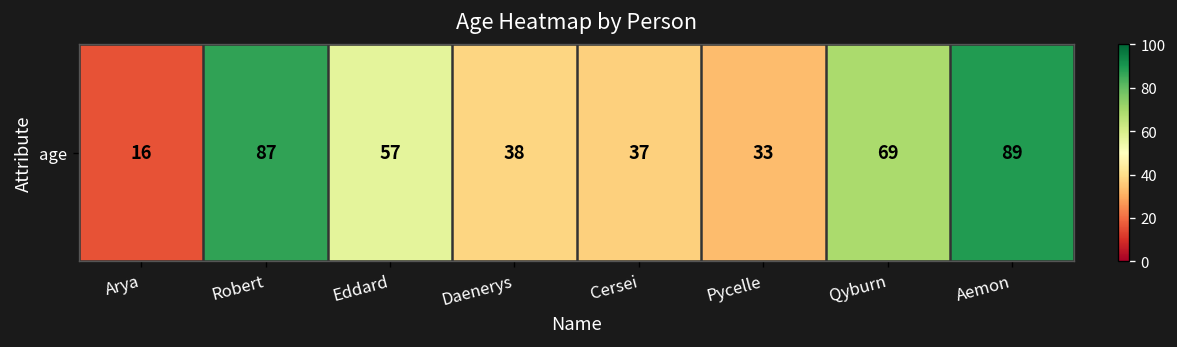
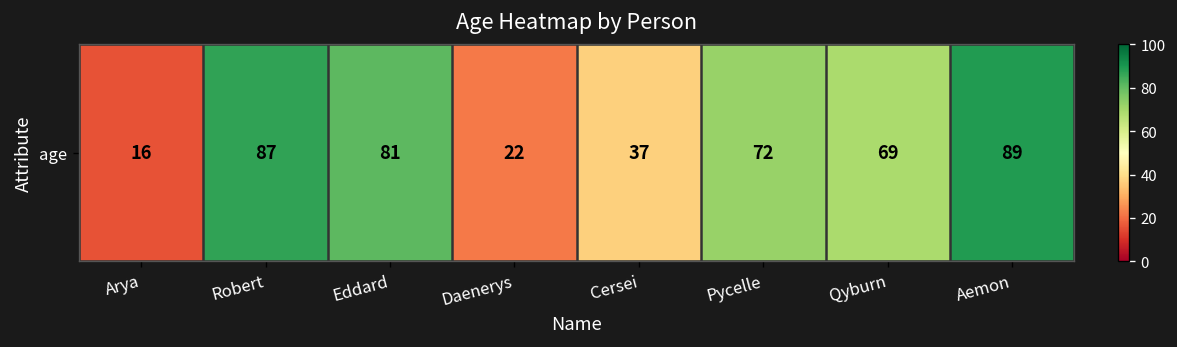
  {
    "age": {
      "Arya": 16,
      "Robert": 87,
-     "Eddard": 57,
-     "Daenerys": 38,
+     "Eddard": 81,
+     "Daenerys": 22,
      "Cersei": 37,
-     "Pycelle": 33,
+     "Pycelle": 72,
      "Qyburn": 69,
      "Aemon": 89
    }
  }
